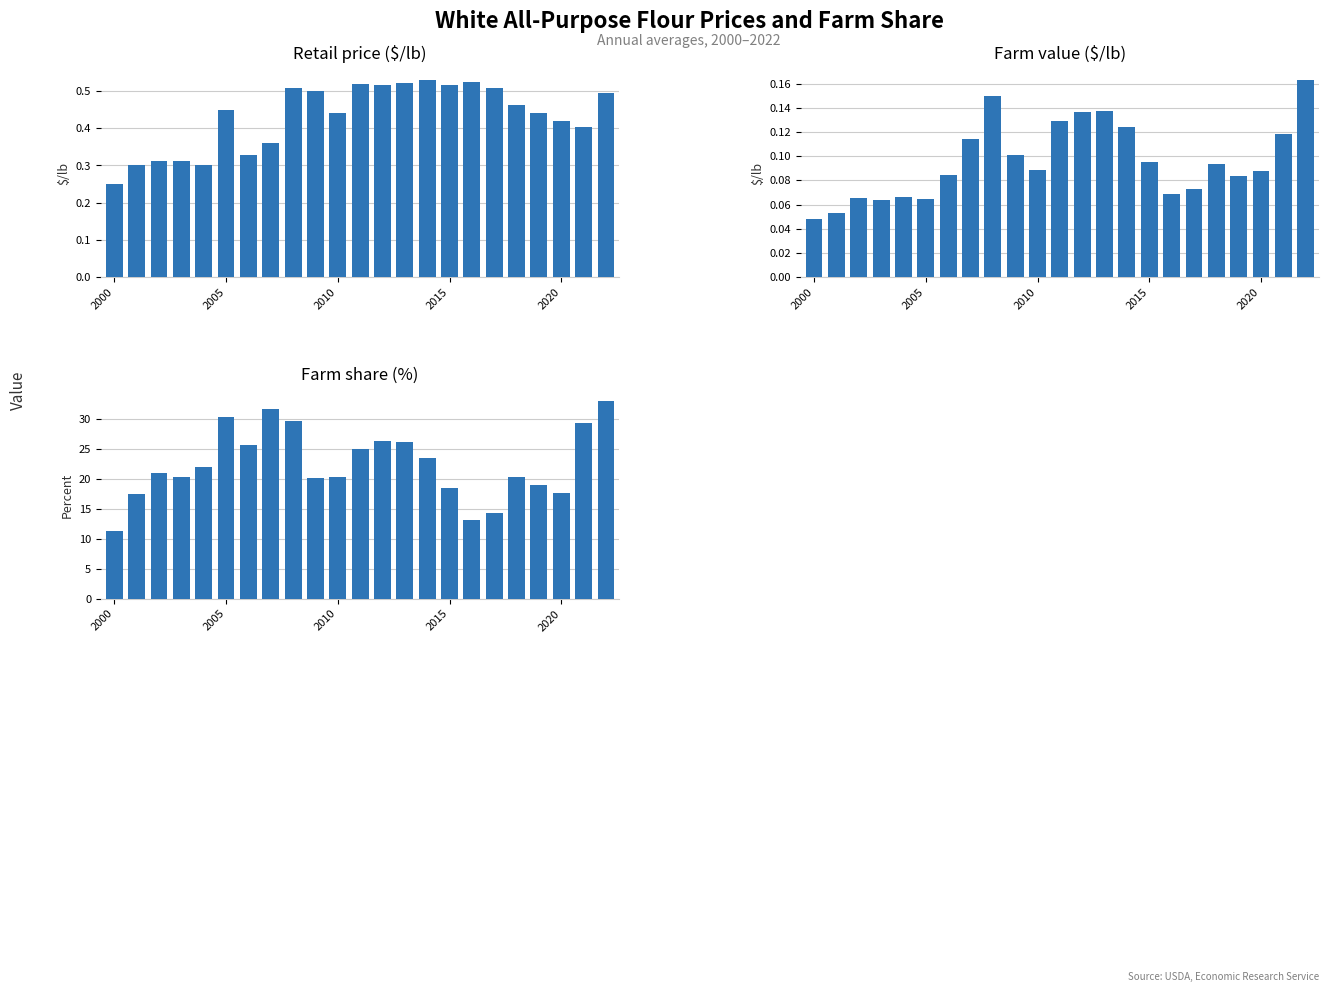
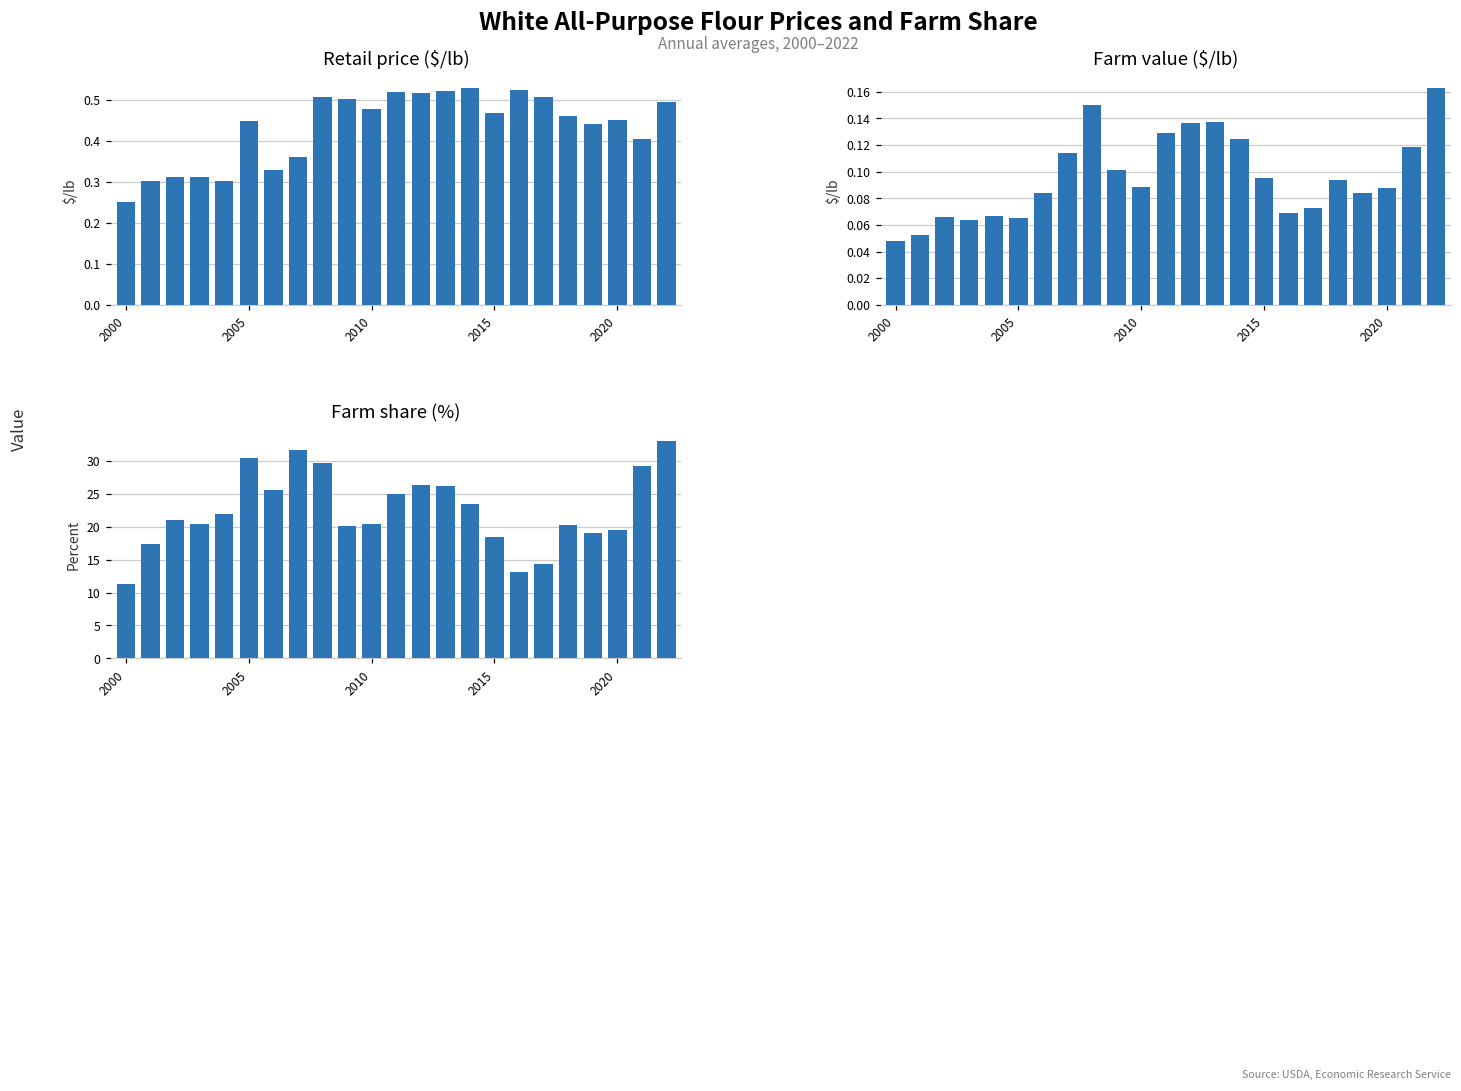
  {
    "Retail price ($/lb)": {
      "2000": 0.25,
      "2005": 0.45,
-     "2010": 0.44,
-     "2015": 0.52,
-     "2020": 0.42
+     "2010": 0.48,
+     "2015": 0.47,
+     "2020": 0.45
    },
    "Farm value ($/lb)": {
      "2000": 0.048,
      "2005": 0.065,
      "2010": 0.089,
      "2015": 0.095,
      "2020": 0.088
    },
    "Farm share (%)": {
      "2000": 11,
      "2005": 30,
      "2010": 20,
      "2015": 18,
-     "2020": 18
+     "2020": 19
    }
  }
